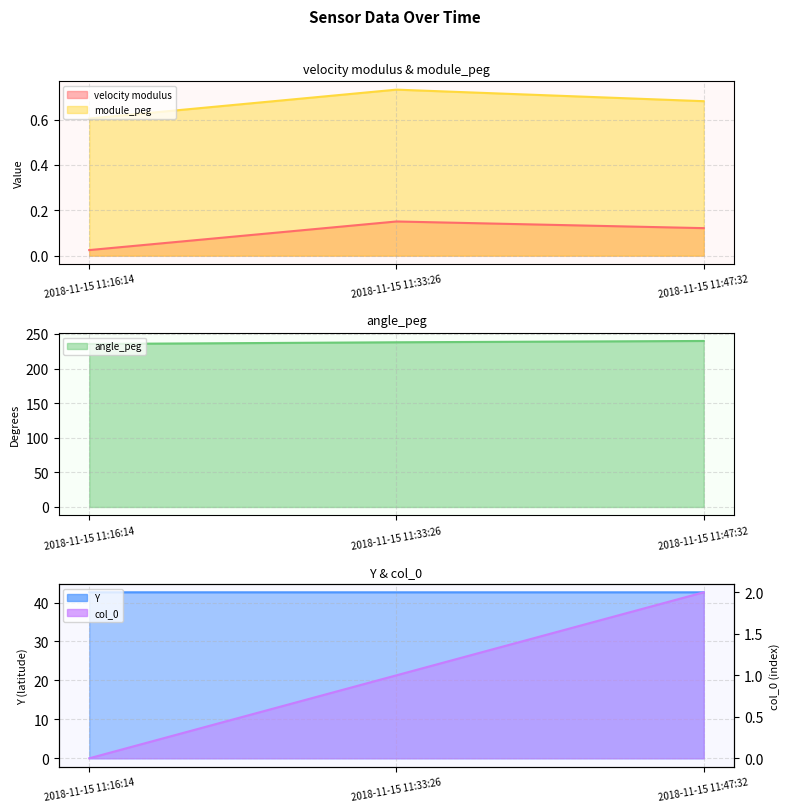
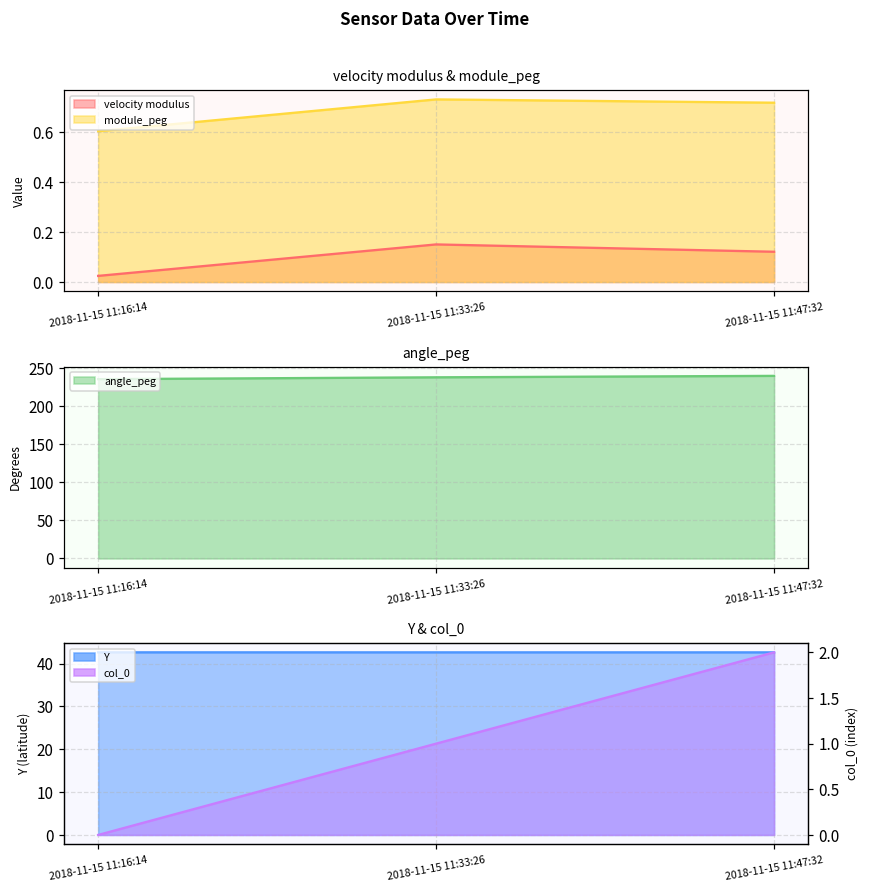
  {
    "velocity modulus & module_peg": {
      "velocity modulus": {
        "2018-11-15 11:16:14": 0.02,
        "2018-11-15 11:33:26": 0.15,
        "2018-11-15 11:47:32": 0.12
      },
      "module_peg": {
        "2018-11-15 11:33:26": 0.73,
-       "2018-11-15 11:47:32": 0.68
+       "2018-11-15 11:47:32": 0.72
      }
    },
    "angle_peg": {
      "2018-11-15 11:33:26": 240,
      "2018-11-15 11:47:32": 240
    }
  }
